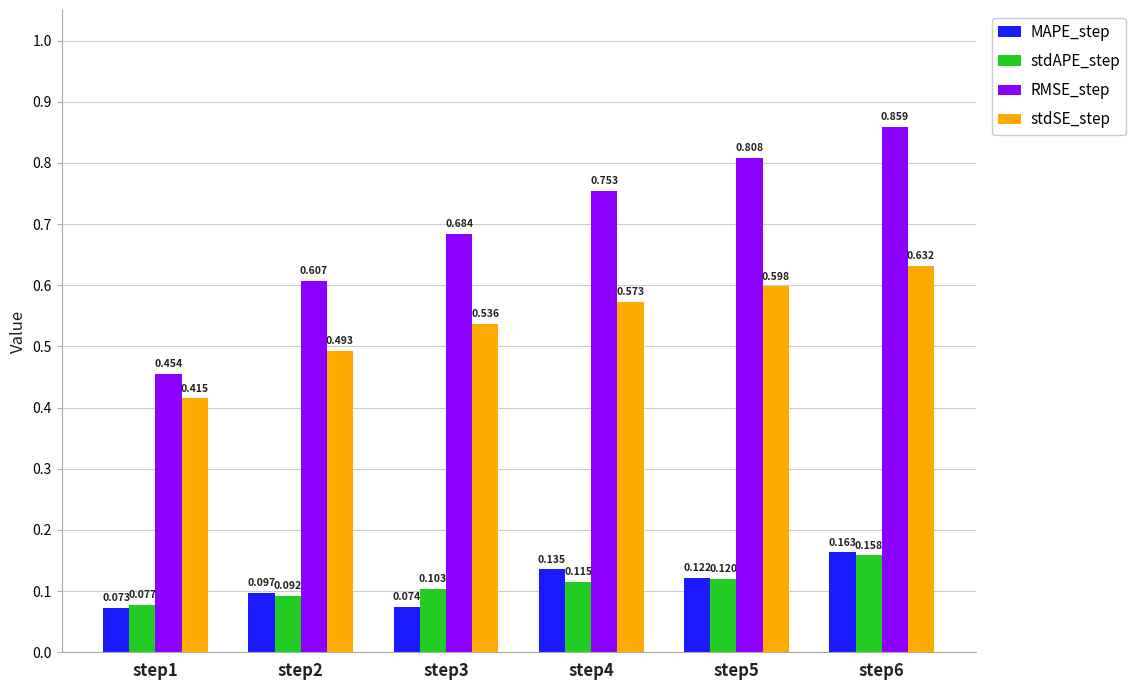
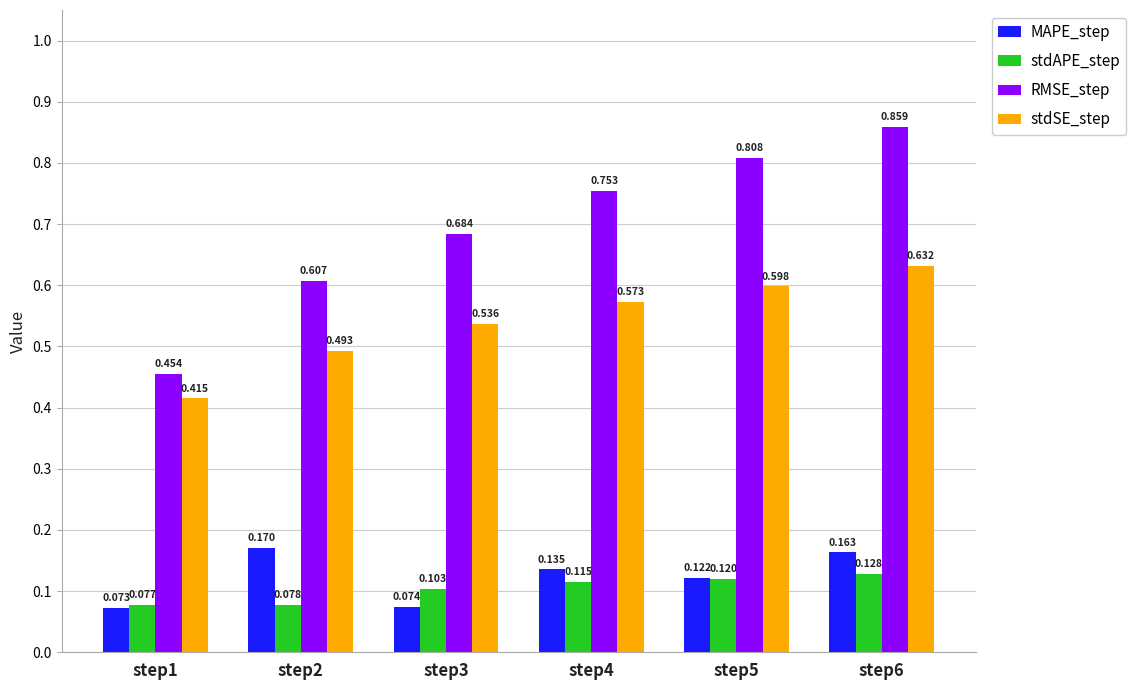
  {
    "MAPE_step": {
      "step1": 0.073,
-     "step2": 0.097,
+     "step2": 0.170,
      "step3": 0.074,
      "step4": 0.135,
      "step5": 0.122,
      "step6": 0.163
    },
    "stdAPE_step": {
      "step1": 0.077,
-     "step2": 0.092,
+     "step2": 0.078,
      "step3": 0.103,
      "step4": 0.115,
      "step5": 0.120,
-     "step6": 0.158
+     "step6": 0.128
    },
    "RMSE_step": {
      "step1": 0.454,
      "step2": 0.607,
      "step3": 0.684,
      "step4": 0.753,
      "step5": 0.808,
      "step6": 0.859
    },
    "stdSE_step": {
      "step1": 0.415,
      "step2": 0.493,
      "step3": 0.536,
      "step4": 0.573,
      "step5": 0.598,
      "step6": 0.632
    }
  }
